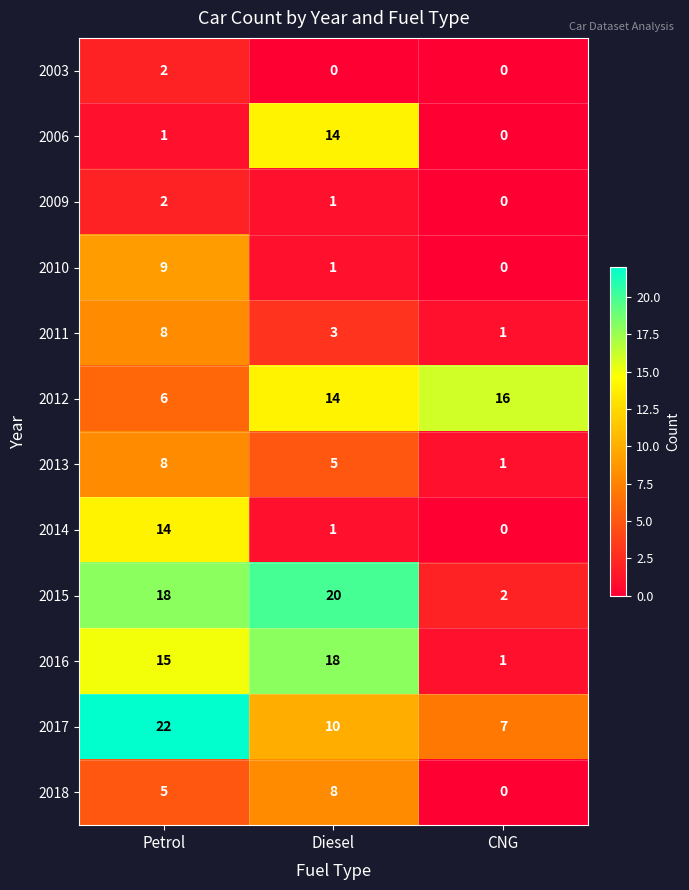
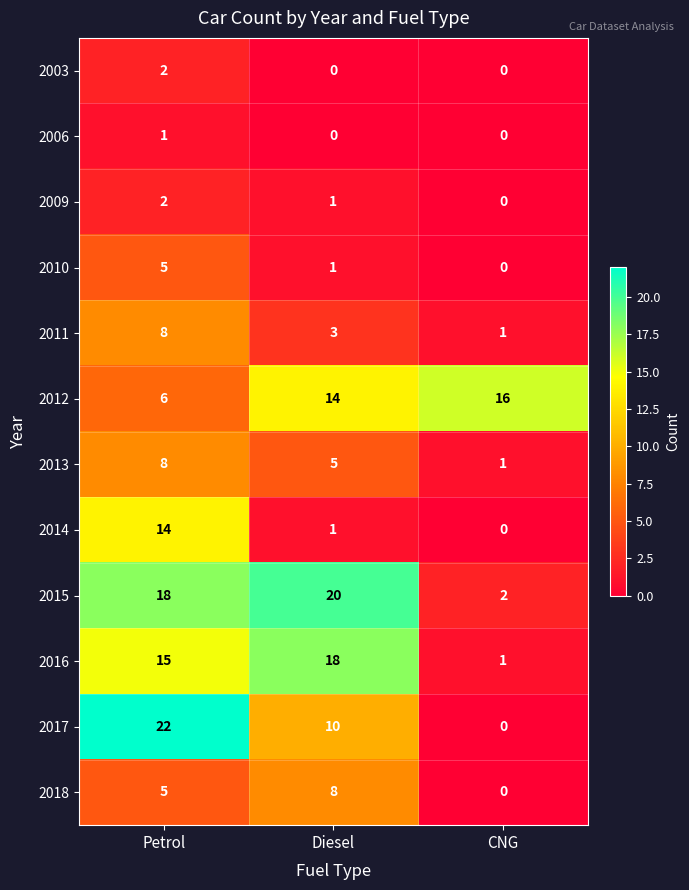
  {
    "2003": {
      "Petrol": 2,
      "Diesel": 0,
      "CNG": 0
    },
    "2006": {
      "Petrol": 1,
-     "Diesel": 14,
+     "Diesel": 0,
      "CNG": 0
    },
    "2009": {
      "Petrol": 2,
      "Diesel": 1,
      "CNG": 0
    },
    "2010": {
-     "Petrol": 9,
+     "Petrol": 5,
      "Diesel": 1,
      "CNG": 0
    },
    "2011": {
      "Petrol": 8,
      "Diesel": 3,
      "CNG": 1
    },
    "2012": {
      "Petrol": 6,
      "Diesel": 14,
      "CNG": 16
    },
    "2013": {
      "Petrol": 8,
      "Diesel": 5,
      "CNG": 1
    },
    "2014": {
      "Petrol": 14,
      "Diesel": 1,
      "CNG": 0
    },
    "2015": {
      "Petrol": 18,
      "Diesel": 20,
      "CNG": 2
    },
    "2016": {
      "Petrol": 15,
      "Diesel": 18,
      "CNG": 1
    },
    "2017": {
      "Petrol": 22,
      "Diesel": 10,
-     "CNG": 7
+     "CNG": 0
    },
    "2018": {
      "Petrol": 5,
      "Diesel": 8,
      "CNG": 0
    }
  }
